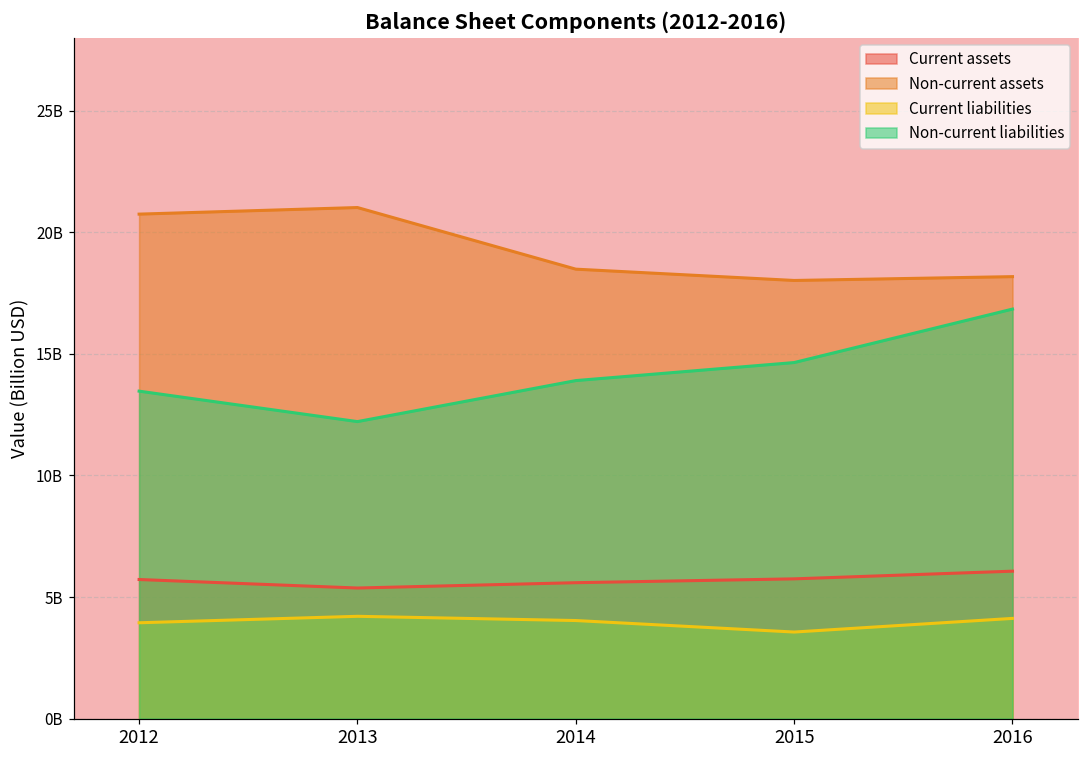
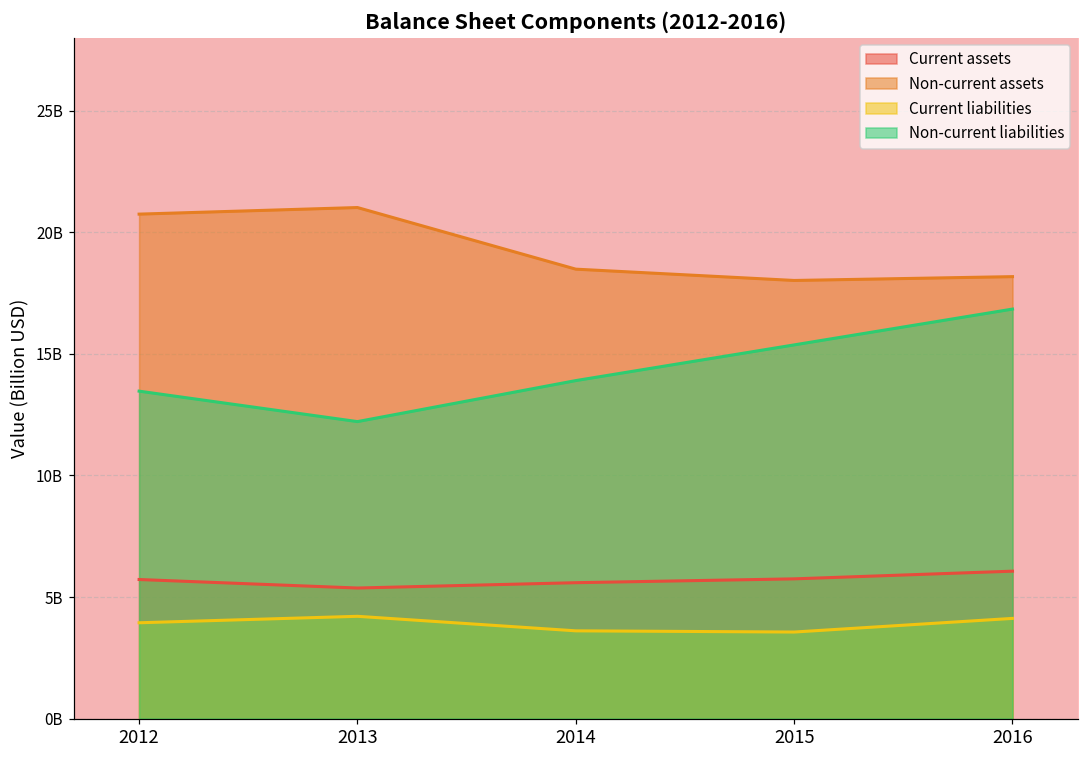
  {
    "Current liabilities": {
      "2012": 3900000000,
      "2013": 4200000000,
-     "2014": 4000000000,
+     "2014": 3600000000,
      "2015": 3600000000,
      "2016": 4100000000
    },
    "Non-current liabilities": {
      "2012": 13500000000,
      "2013": 12200000000,
      "2014": 13900000000,
-     "2015": 14600000000,
+     "2015": 15400000000,
      "2016": 16800000000
    }
  }
